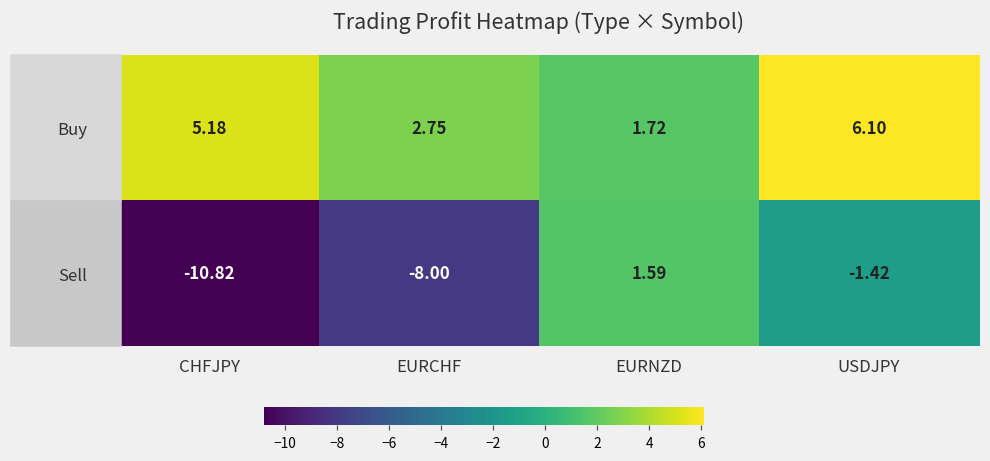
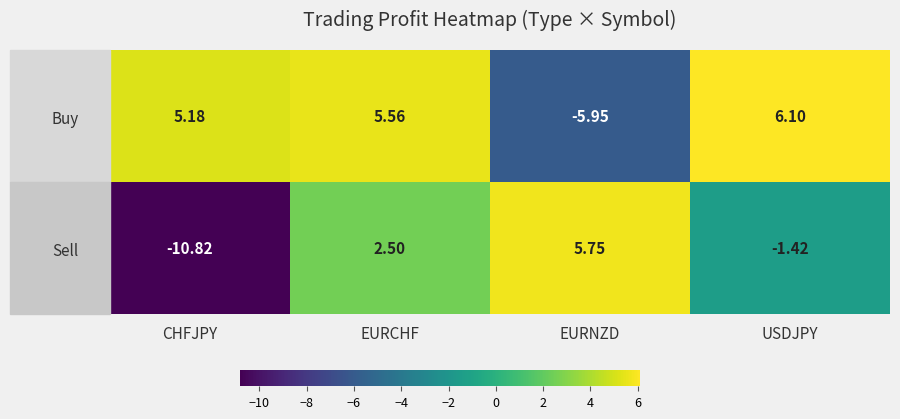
  {
    "Buy": {
      "CHFJPY": 5.18,
-     "EURCHF": 2.75,
-     "EURNZD": 1.72,
+     "EURCHF": 5.56,
+     "EURNZD": -5.95,
      "USDJPY": 6.10
    },
    "Sell": {
      "CHFJPY": -10.82,
-     "EURCHF": -8.00,
-     "EURNZD": 1.59,
+     "EURCHF": 2.50,
+     "EURNZD": 5.75,
      "USDJPY": -1.42
    }
  }
